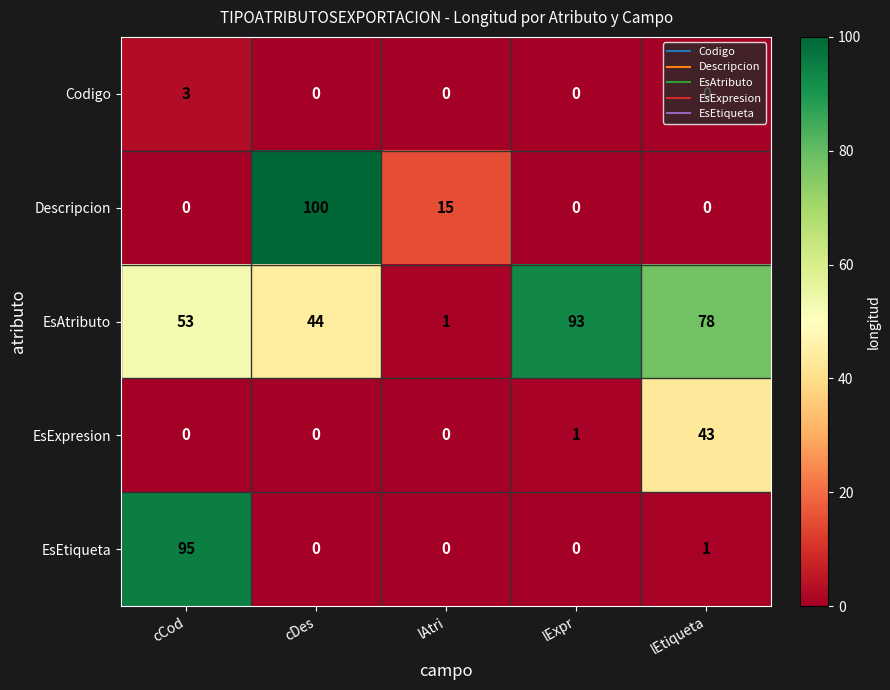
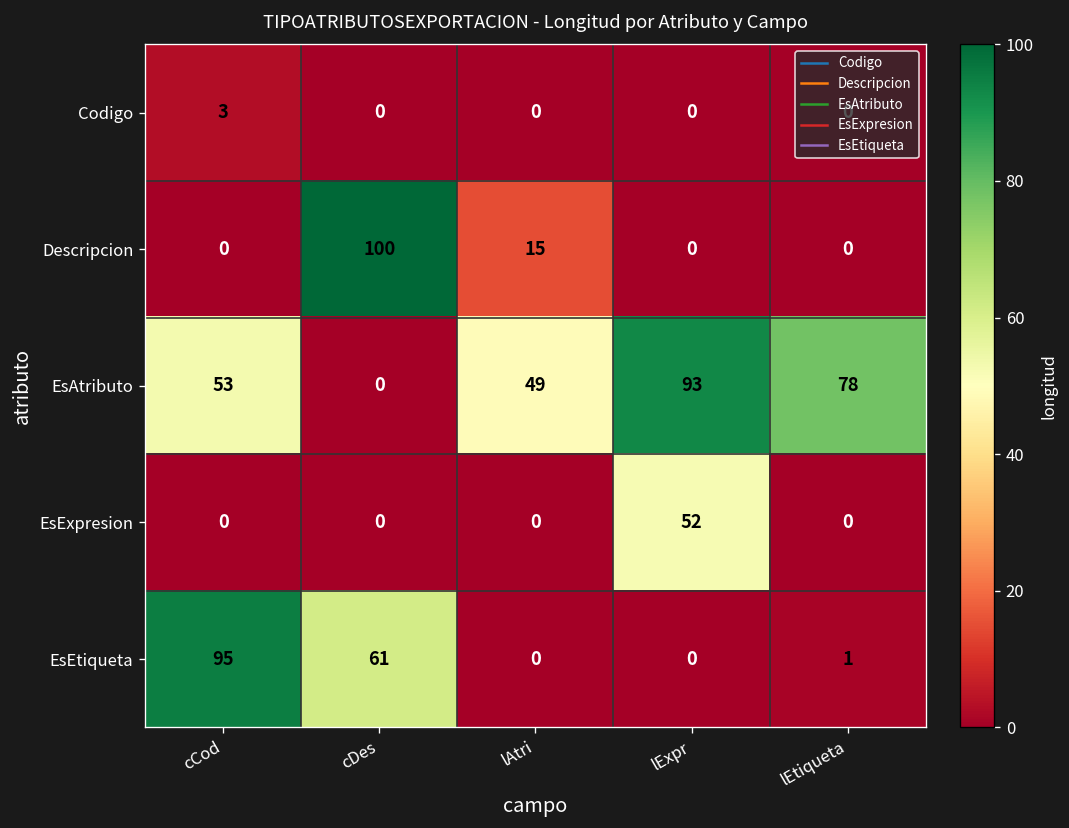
  {
    "Codigo": {
      "cCod": 3,
      "cDes": 0,
      "lAtri": 0,
      "lExpr": 0
    },
    "Descripcion": {
      "cCod": 0,
      "cDes": 100,
      "lAtri": 15,
      "lExpr": 0,
      "lEtiqueta": 0
    },
    "EsAtributo": {
      "cCod": 53,
-     "cDes": 44,
-     "lAtri": 1,
+     "cDes": 0,
+     "lAtri": 49,
      "lExpr": 93,
      "lEtiqueta": 78
    },
    "EsExpresion": {
      "cCod": 0,
      "cDes": 0,
      "lAtri": 0,
-     "lExpr": 1,
-     "lEtiqueta": 43
+     "lExpr": 52,
+     "lEtiqueta": 0
    },
    "EsEtiqueta": {
      "cCod": 95,
-     "cDes": 0,
+     "cDes": 61,
      "lAtri": 0,
      "lExpr": 0,
      "lEtiqueta": 1
    }
  }
